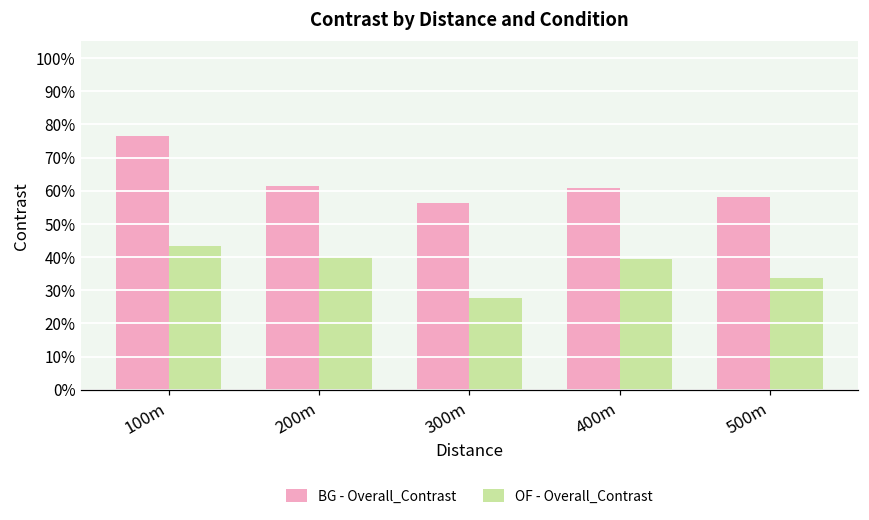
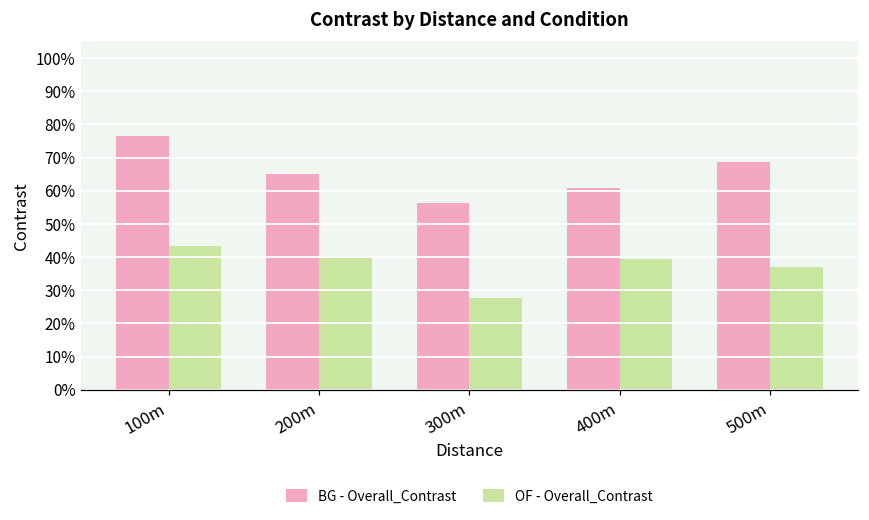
  {
    "BG - Overall_Contrast": {
      "100m": "76%",
-     "200m": "61%",
+     "200m": "65%",
      "300m": "56%",
      "400m": "61%",
-     "500m": "58%"
+     "500m": "69%"
    },
    "OF - Overall_Contrast": {
      "100m": "43%",
      "200m": "40%",
      "300m": "28%",
      "400m": "39%",
-     "500m": "34%"
+     "500m": "37%"
    }
  }
